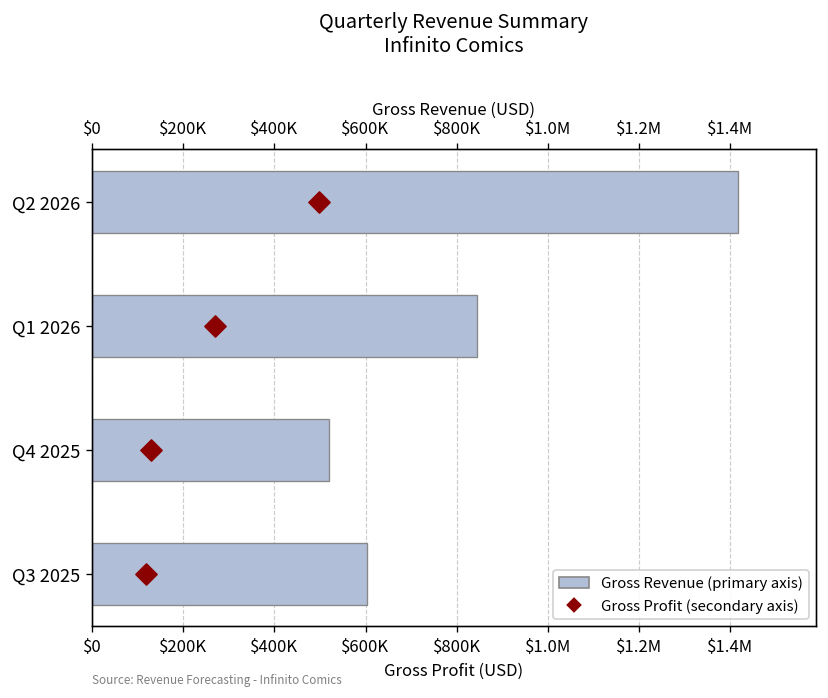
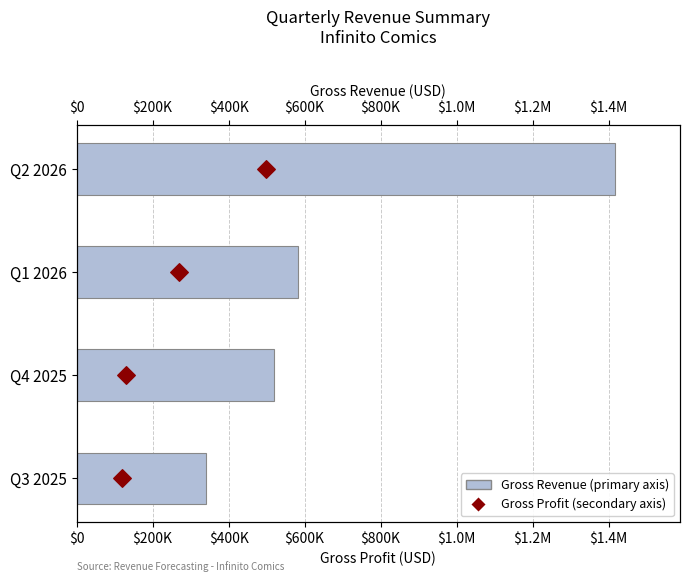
  {
    "Gross Revenue (primary axis)": {
      "Q2 2026": "$1420000",
-     "Q1 2026": "$850000",
+     "Q1 2026": "$580000",
      "Q4 2025": "$520000",
-     "Q3 2025": "$600000"
+     "Q3 2025": "$340000"
    }
  }
